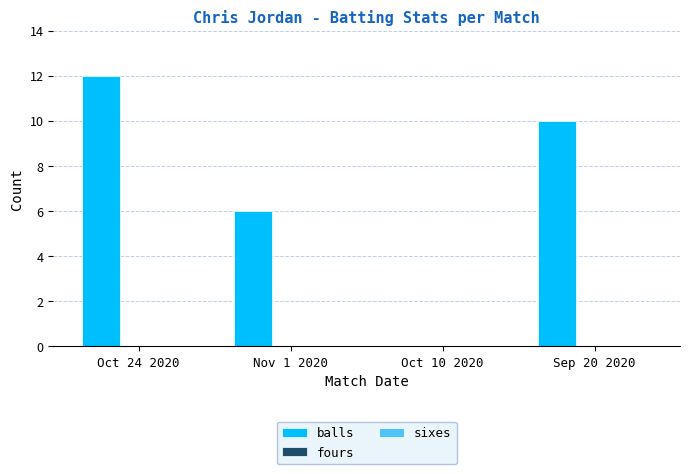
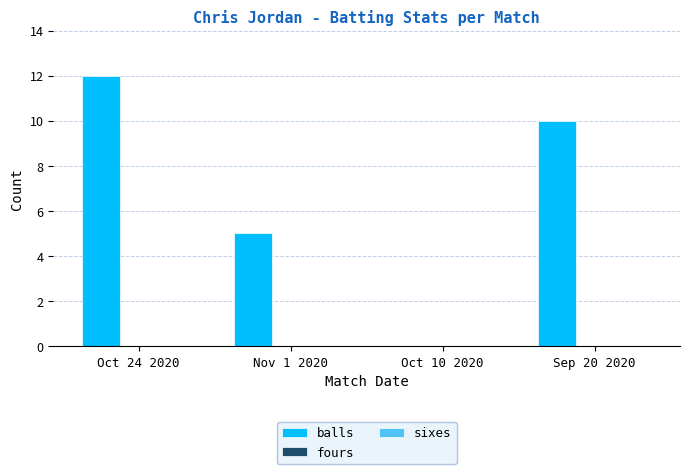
  {
    "balls": {
      "Oct 24 2020": 12,
-     "Nov 1 2020": 6,
+     "Nov 1 2020": 5,
      "Oct 10 2020": 0,
      "Sep 20 2020": 10
    },
    "fours": {
      "Oct 24 2020": 0,
      "Nov 1 2020": 0,
      "Oct 10 2020": 0,
      "Sep 20 2020": 0
    },
    "sixes": {
      "Oct 24 2020": 0,
      "Nov 1 2020": 0,
      "Oct 10 2020": 0,
      "Sep 20 2020": 0
    }
  }
